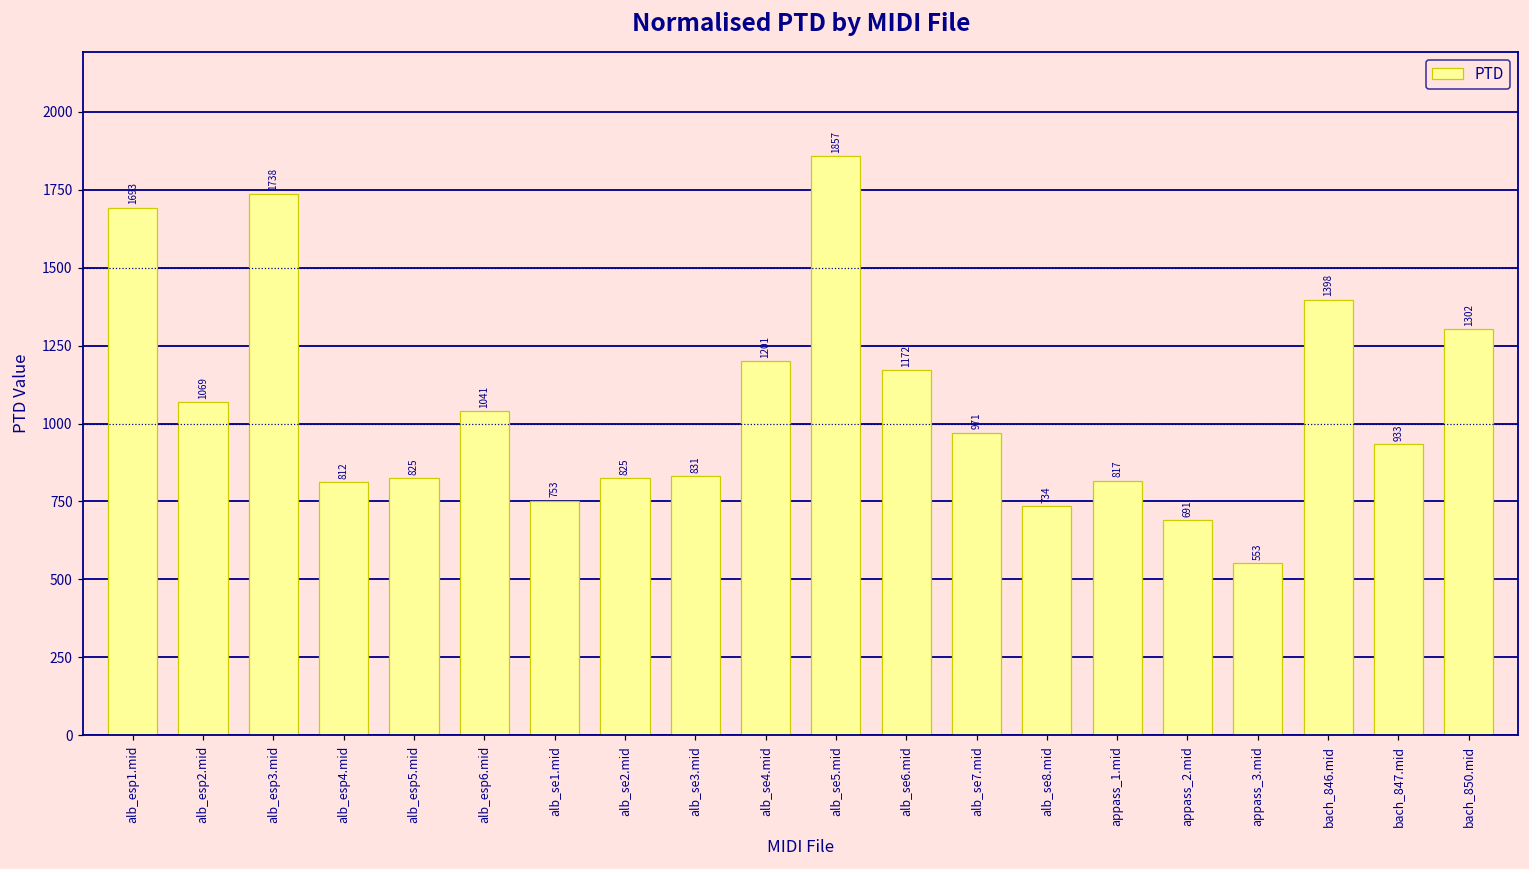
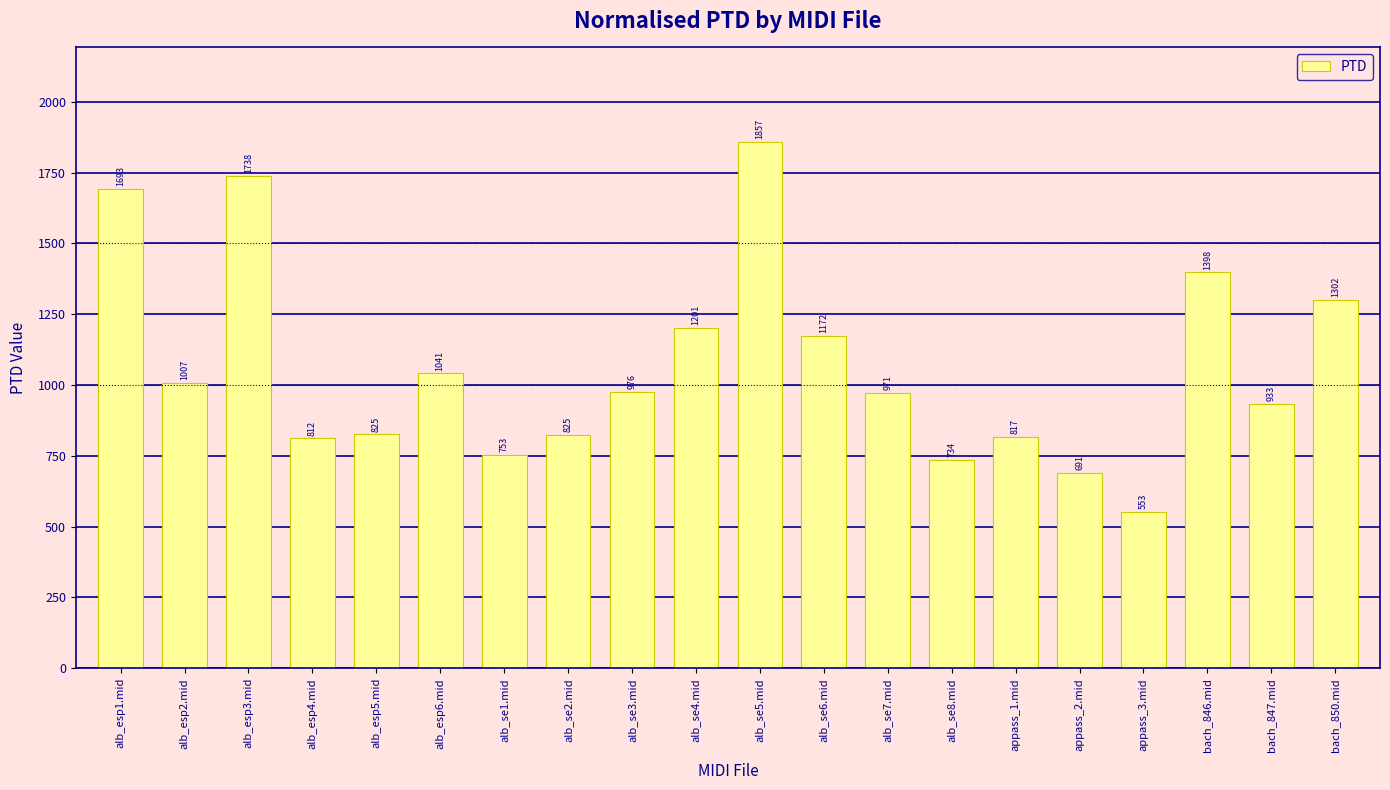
  {
    "alb_esp1.mid": 1693,
-   "alb_esp2.mid": 1069,
+   "alb_esp2.mid": 1007,
    "alb_esp3.mid": 1738,
    "alb_esp4.mid": 812,
    "alb_esp5.mid": 825,
    "alb_esp6.mid": 1041,
    "alb_se1.mid": 753,
    "alb_se2.mid": 825,
-   "alb_se3.mid": 831,
+   "alb_se3.mid": 976,
    "alb_se4.mid": 1201,
    "alb_se5.mid": 1857,
    "alb_se6.mid": 1172,
    "alb_se7.mid": 971,
    "alb_se8.mid": 734,
    "appass_1.mid": 817,
    "appass_2.mid": 691,
    "appass_3.mid": 553,
    "bach_846.mid": 1398,
    "bach_847.mid": 933,
    "bach_850.mid": 1302
  }
